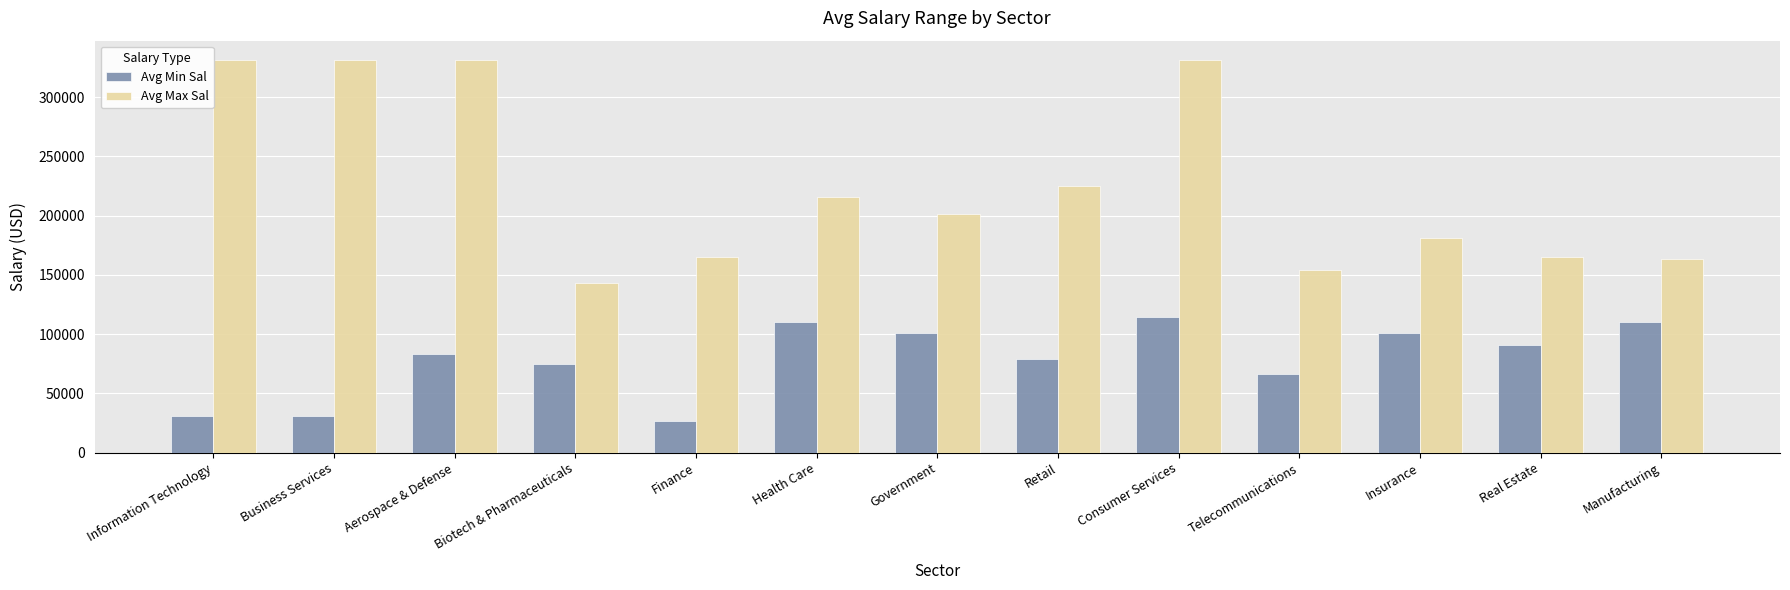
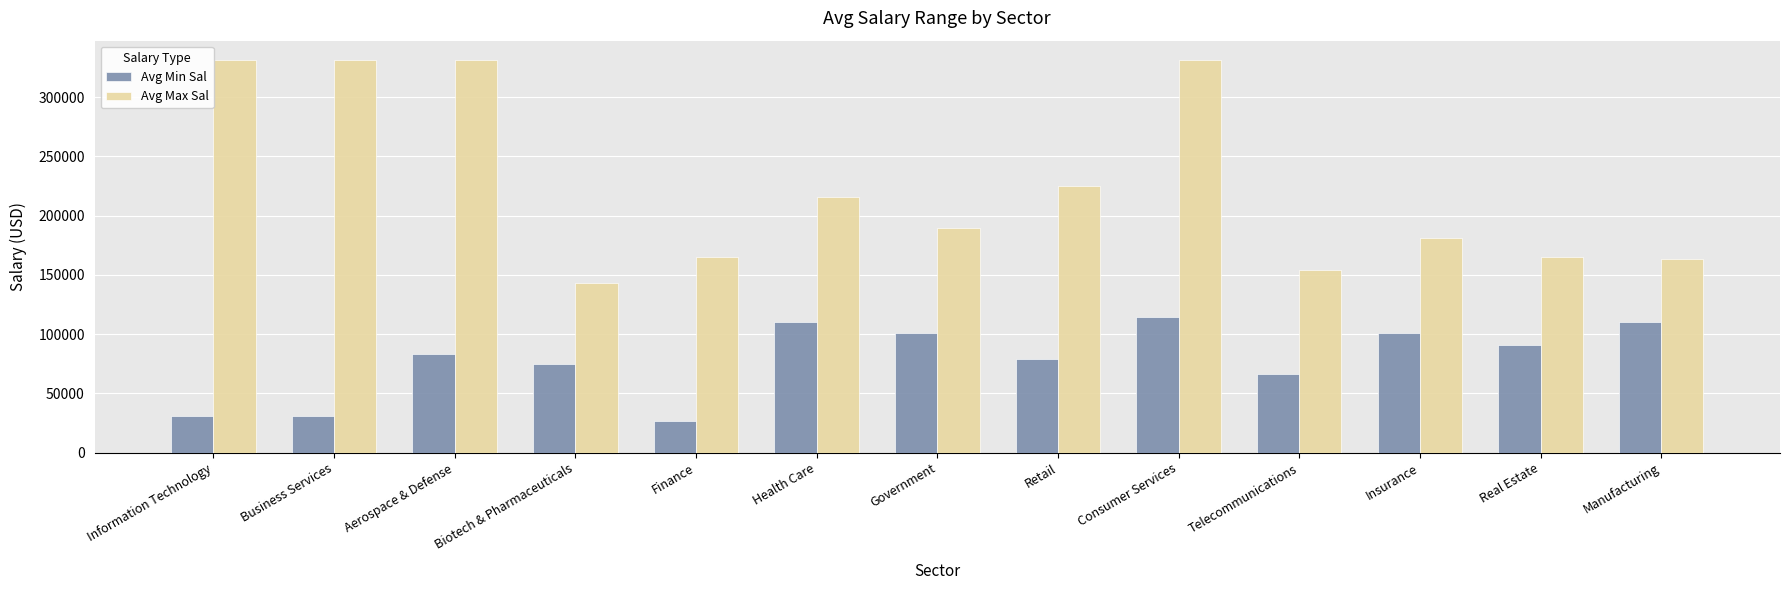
  {
    "Avg Min Sal": {
      "Information Technology": 31000,
      "Business Services": 31000,
      "Aerospace & Defense": 83000,
      "Biotech & Pharmaceuticals": 75000,
      "Finance": 27000,
      "Health Care": 110000,
      "Government": 101000,
      "Retail": 79000,
      "Consumer Services": 114000,
      "Telecommunications": 66000,
      "Insurance": 101000,
      "Real Estate": 91000,
      "Manufacturing": 110000
    },
    "Avg Max Sal": {
      "Information Technology": 331000,
      "Business Services": 331000,
      "Aerospace & Defense": 331000,
      "Biotech & Pharmaceuticals": 143000,
      "Finance": 165000,
      "Health Care": 216000,
-     "Government": 201000,
+     "Government": 190000,
      "Retail": 225000,
      "Consumer Services": 331000,
      "Telecommunications": 154000,
      "Insurance": 181000,
      "Real Estate": 165000,
      "Manufacturing": 163000
    }
  }
